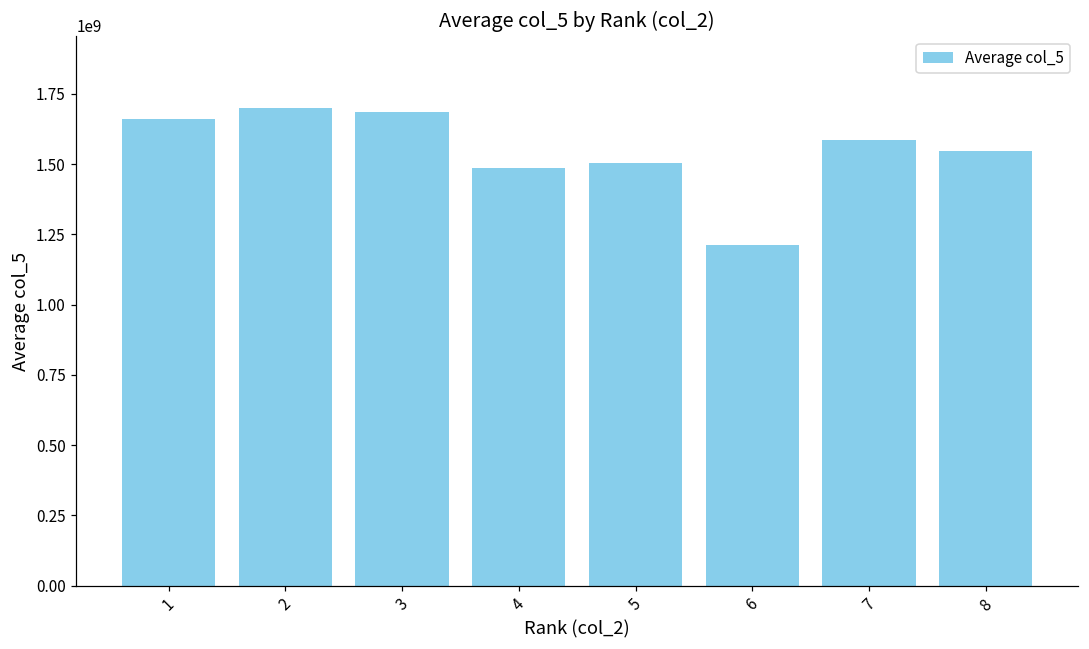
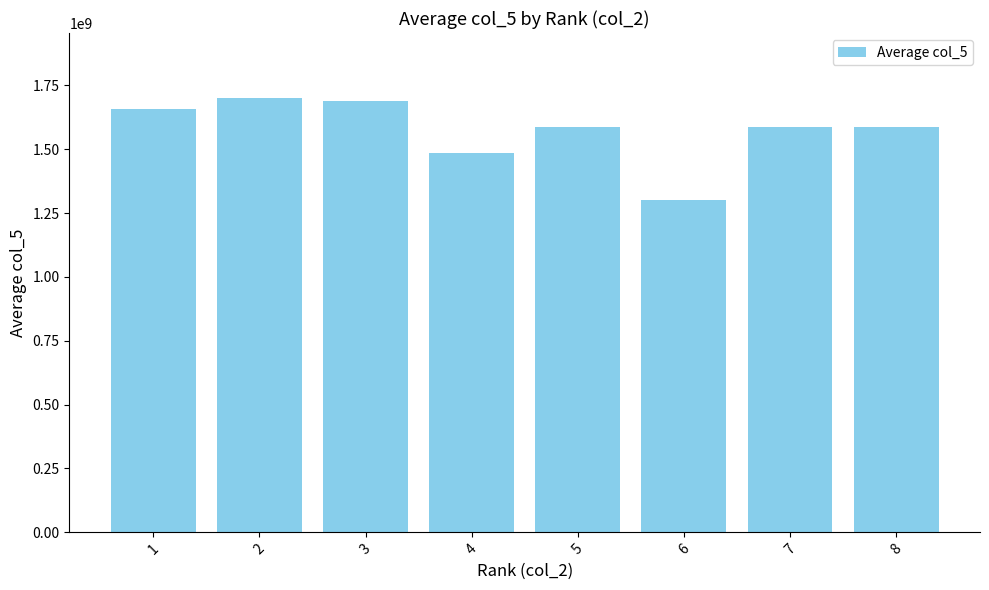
  {
    "1": 1660000000,
    "2": 1700000000,
    "3": 1690000000,
    "4": 1490000000,
-   "5": 1500000000,
-   "6": 1210000000,
+   "5": 1590000000,
+   "6": 1300000000,
    "7": 1590000000,
-   "8": 1550000000
+   "8": 1590000000
  }
